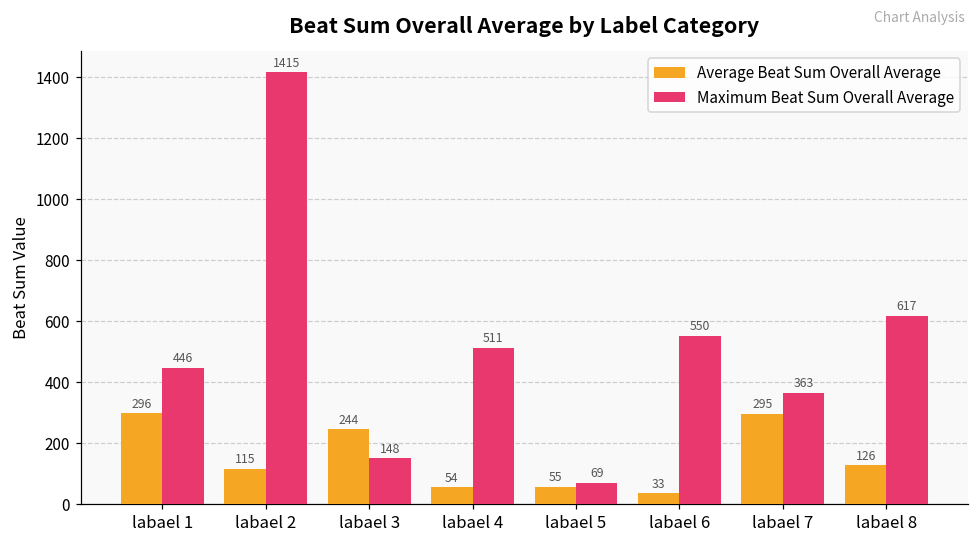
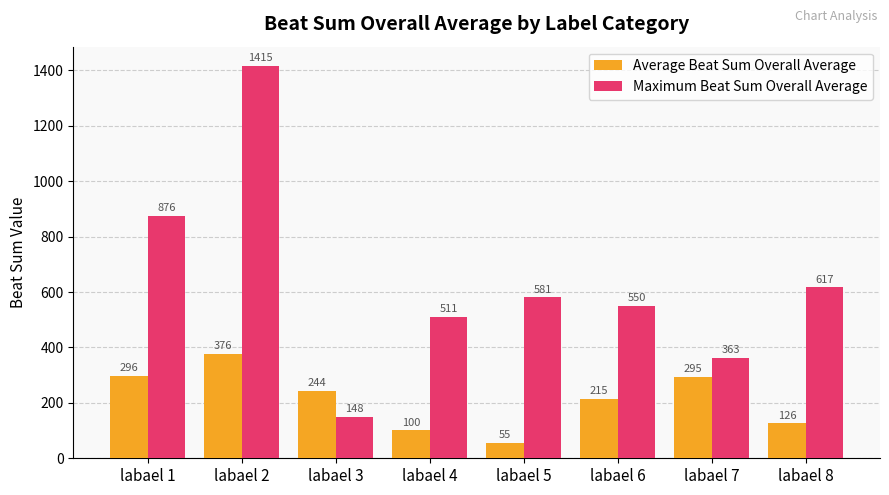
  {
    "Average Beat Sum Overall Average": {
      "labael 1": 296,
-     "labael 2": 115,
+     "labael 2": 376,
      "labael 3": 244,
-     "labael 4": 54,
+     "labael 4": 100,
      "labael 5": 55,
-     "labael 6": 33,
+     "labael 6": 215,
      "labael 7": 295,
      "labael 8": 126
    },
    "Maximum Beat Sum Overall Average": {
-     "labael 1": 446,
+     "labael 1": 876,
      "labael 2": 1415,
      "labael 3": 148,
      "labael 4": 511,
-     "labael 5": 69,
+     "labael 5": 581,
      "labael 6": 550,
      "labael 7": 363,
      "labael 8": 617
    }
  }
